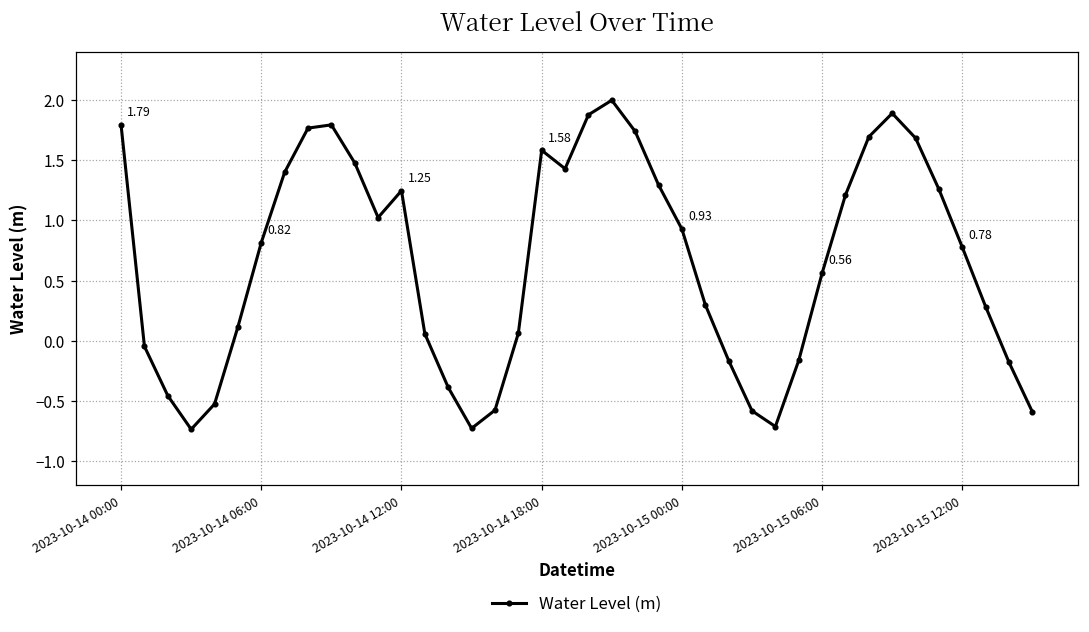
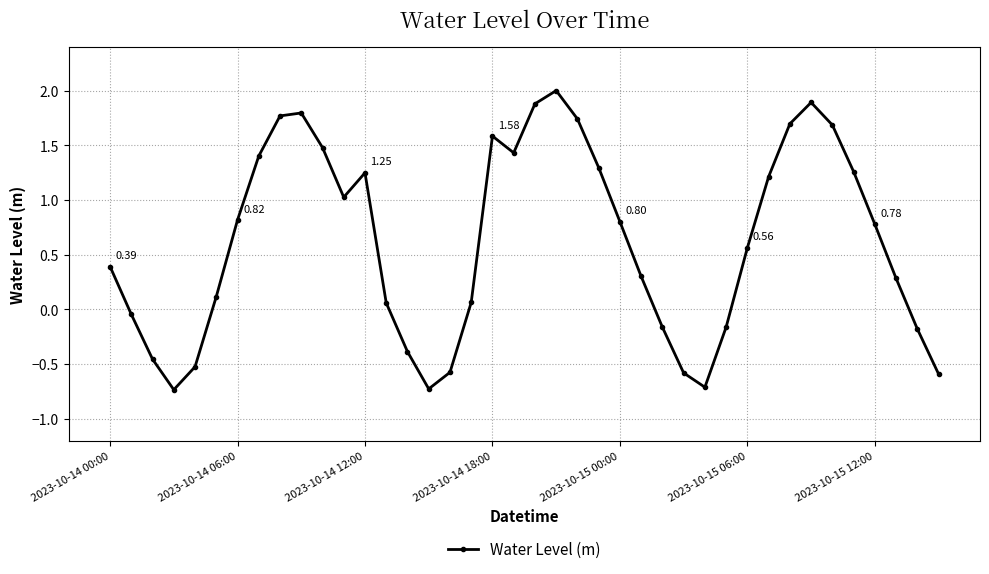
  {
-   "2023-10-14 00:00": 1.79,
+   "2023-10-14 00:00": 0.39,
    "2023-10-14 06:00": 0.82,
    "2023-10-14 12:00": 1.25,
    "2023-10-14 18:00": 1.58,
-   "2023-10-15 00:00": 0.93,
+   "2023-10-15 00:00": 0.80,
    "2023-10-15 06:00": 0.56,
    "2023-10-15 12:00": 0.78
  }
